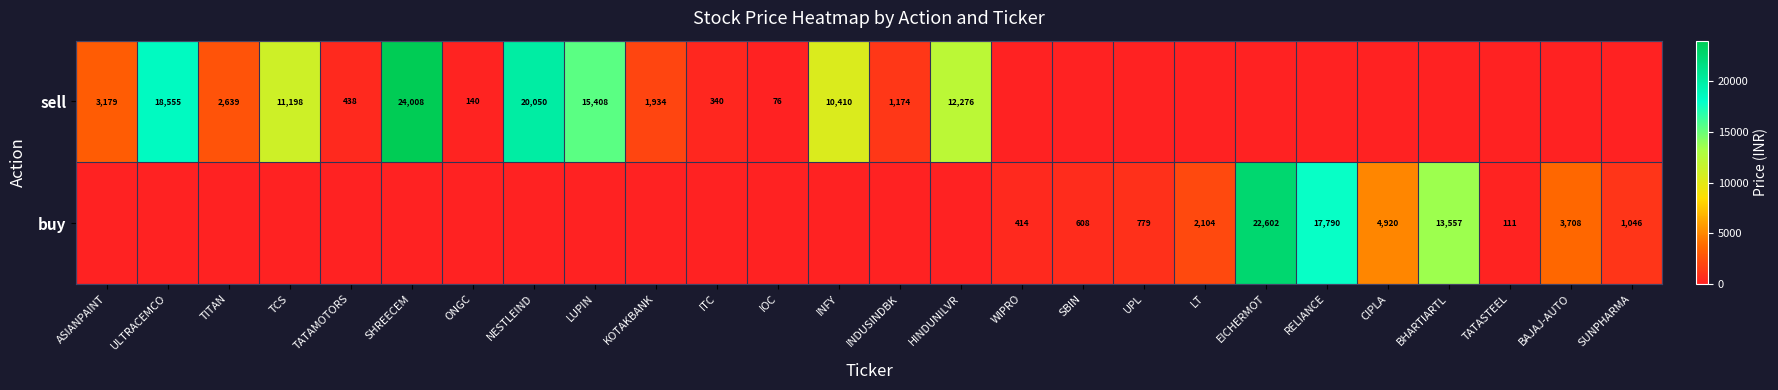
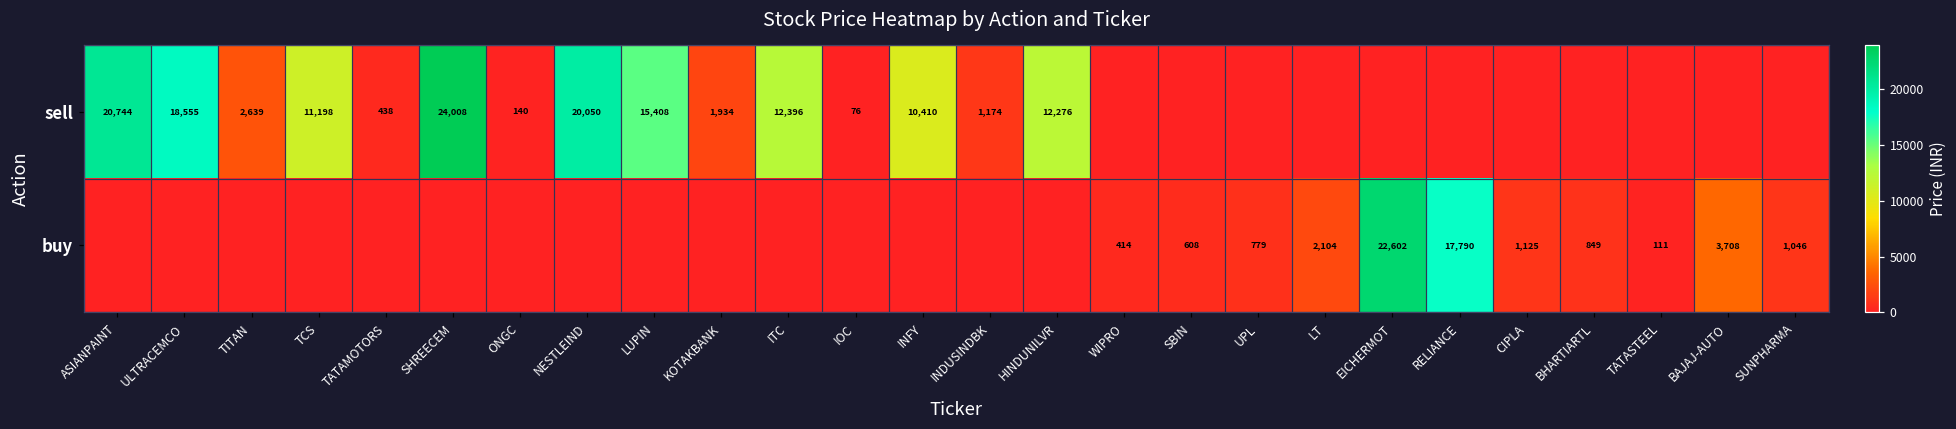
  {
    "sell": {
-     "ASIANPAINT": "3,179",
+     "ASIANPAINT": "20,744",
      "ULTRACEMCO": "18,555",
      "TITAN": "2,639",
      "TCS": "11,198",
      "TATAMOTORS": "438",
      "SHREECEM": "24,008",
      "ONGC": "140",
      "NESTLEIND": "20,050",
      "LUPIN": "15,408",
      "KOTAKBANK": "1,934",
-     "ITC": "340",
+     "ITC": "12,396",
      "IOC": "76",
      "INFY": "10,410",
      "INDUSINDBK": "1,174",
      "HINDUNILVR": "12,276"
    },
    "buy": {
      "WIPRO": "414",
      "SBIN": "608",
      "UPL": "779",
      "LT": "2,104",
      "EICHERMOT": "22,602",
      "RELIANCE": "17,790",
-     "CIPLA": "4,920",
-     "BHARTIARTL": "13,557",
+     "CIPLA": "1,125",
+     "BHARTIARTL": "849",
      "TATASTEEL": "111",
      "BAJAJ-AUTO": "3,708",
      "SUNPHARMA": "1,046"
    }
  }
